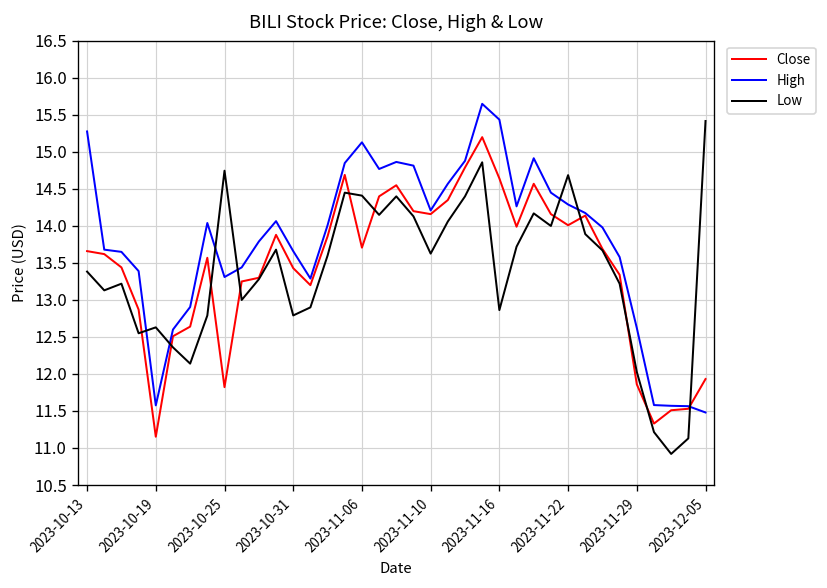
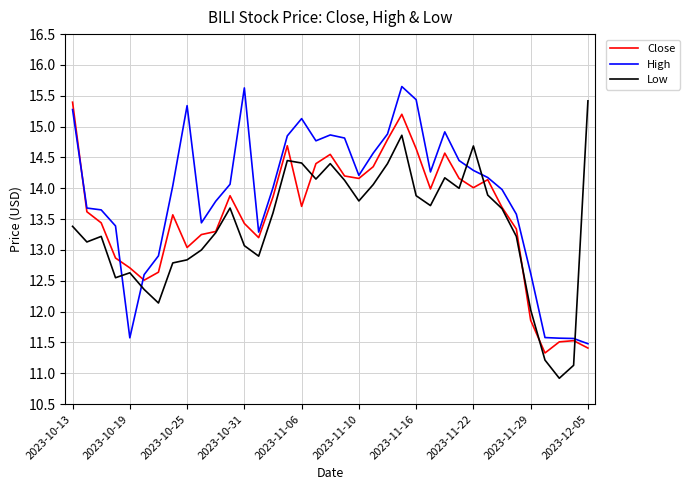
  {
    "Close": {
-     "2023-10-13": 13.7,
-     "2023-10-19": 11.2,
-     "2023-10-25": 11.8,
+     "2023-10-13": 15.4,
+     "2023-10-19": 12.7,
+     "2023-10-25": 13.0,
      "2023-10-31": 13.4,
      "2023-11-06": 13.7,
      "2023-11-10": 14.2,
      "2023-11-16": 14.6,
      "2023-11-22": 14.0,
      "2023-11-29": 11.9,
-     "2023-12-05": 11.9
+     "2023-12-05": 11.4
    },
    "High": {
      "2023-10-13": 15.3,
      "2023-10-19": 11.6,
-     "2023-10-25": 13.3,
-     "2023-10-31": 13.7,
+     "2023-10-25": 15.3,
+     "2023-10-31": 15.6,
      "2023-11-06": 15.1,
      "2023-11-10": 14.2,
      "2023-11-16": 15.4,
      "2023-11-22": 14.3,
      "2023-11-29": 12.6,
      "2023-12-05": 11.5
    },
    "Low": {
      "2023-10-13": 13.4,
      "2023-10-19": 12.6,
-     "2023-10-25": 14.7,
-     "2023-10-31": 12.8,
+     "2023-10-25": 12.8,
+     "2023-10-31": 13.1,
      "2023-11-06": 14.4,
-     "2023-11-10": 13.6,
-     "2023-11-16": 12.9,
+     "2023-11-10": 13.8,
+     "2023-11-16": 13.9,
      "2023-11-22": 14.7,
      "2023-11-29": 12.0,
      "2023-12-05": 15.4
    }
  }
